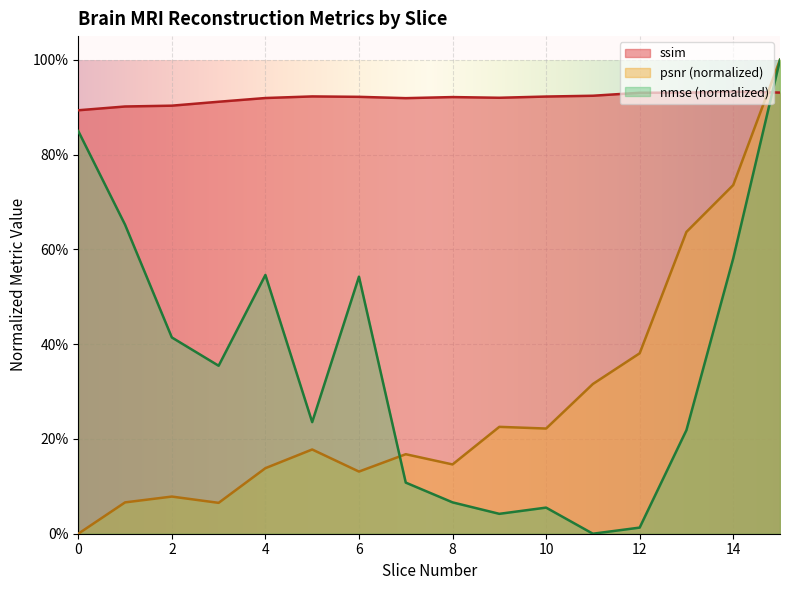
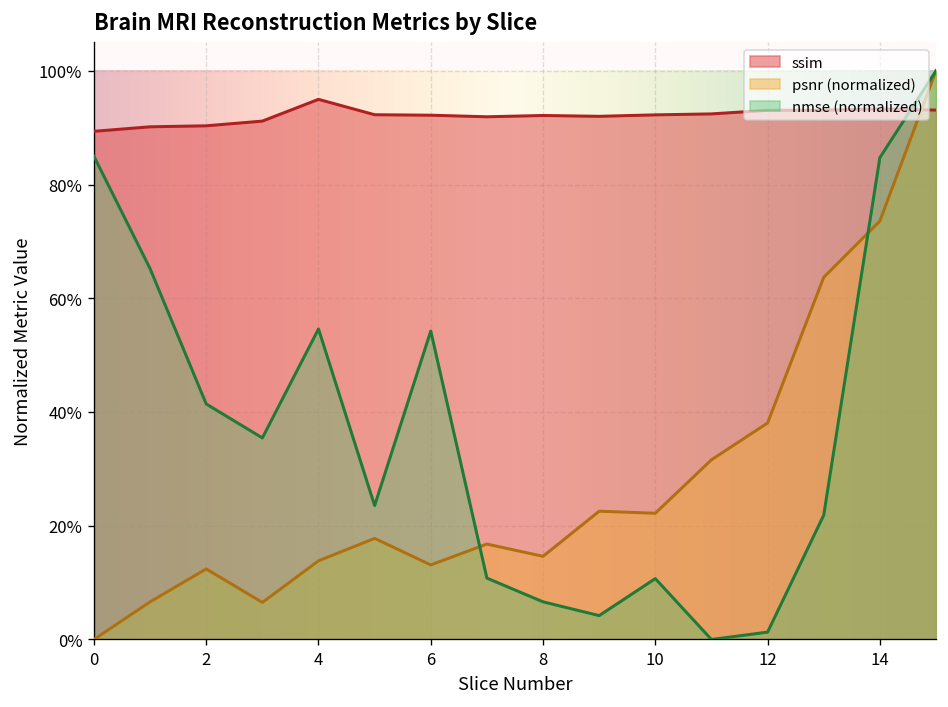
  {
    "ssim": {
      "0": "89%",
      "2": "90%",
-     "4": "92%",
+     "4": "95%",
      "6": "92%",
      "8": "92%",
      "10": "92%"
    },
    "psnr (normalized)": {
      "0": "0%",
-     "2": "8%",
+     "2": "12%",
      "4": "14%",
      "6": "13%",
      "8": "15%",
      "10": "22%",
      "12": "38%",
      "14": "74%"
    },
    "nmse (normalized)": {
      "0": "85%",
      "2": "41%",
      "4": "55%",
      "6": "54%",
      "8": "7%",
-     "10": "6%",
+     "10": "11%",
      "12": "1%",
-     "14": "58%"
+     "14": "85%"
    }
  }
